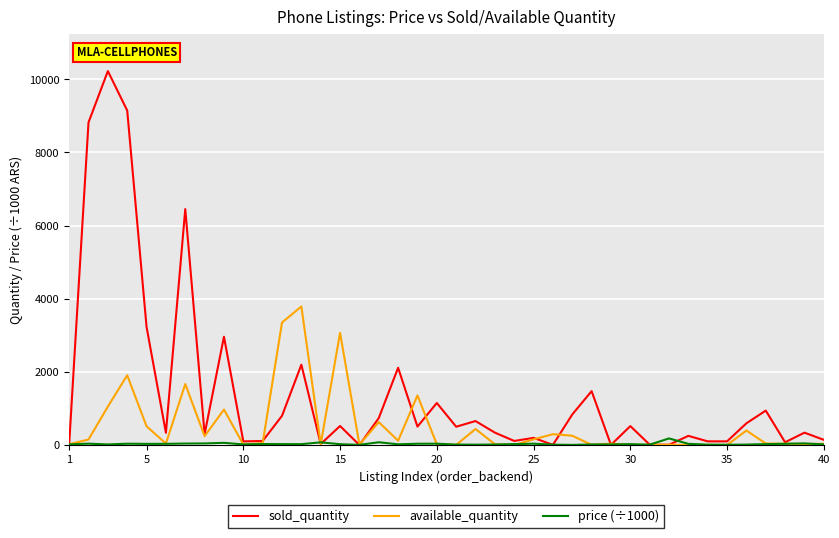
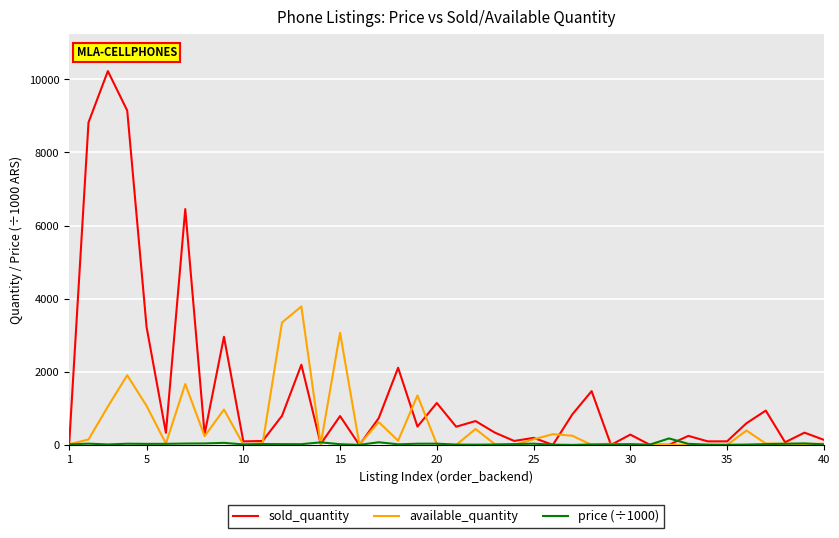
  {
    "sold_quantity": {
      "5": 3200,
      "10": 100,
-     "15": 500,
+     "15": 800,
      "20": 1100,
-     "30": 500,
+     "30": 300,
      "35": 100,
      "40": 100
    },
    "available_quantity": {
-     "5": 500,
+     "5": 1100,
      "15": 3100
    },
    "price (÷1000)": {
      "5": 0,
      "15": 0,
      "25": 0
    }
  }
